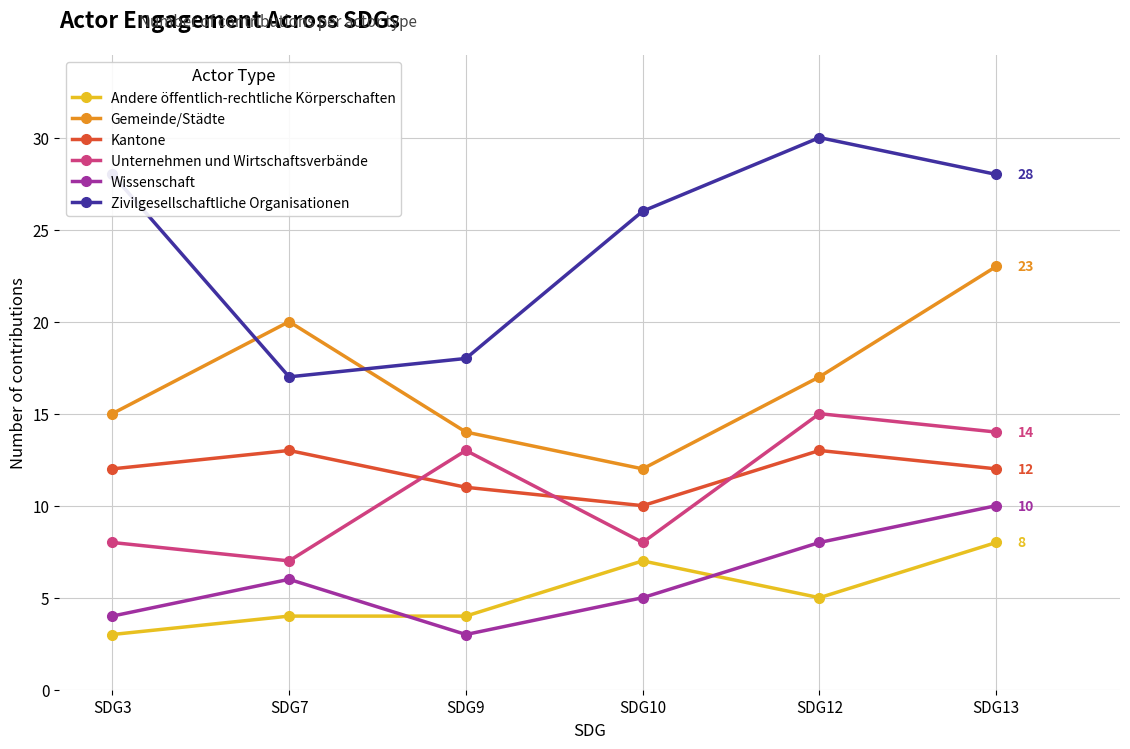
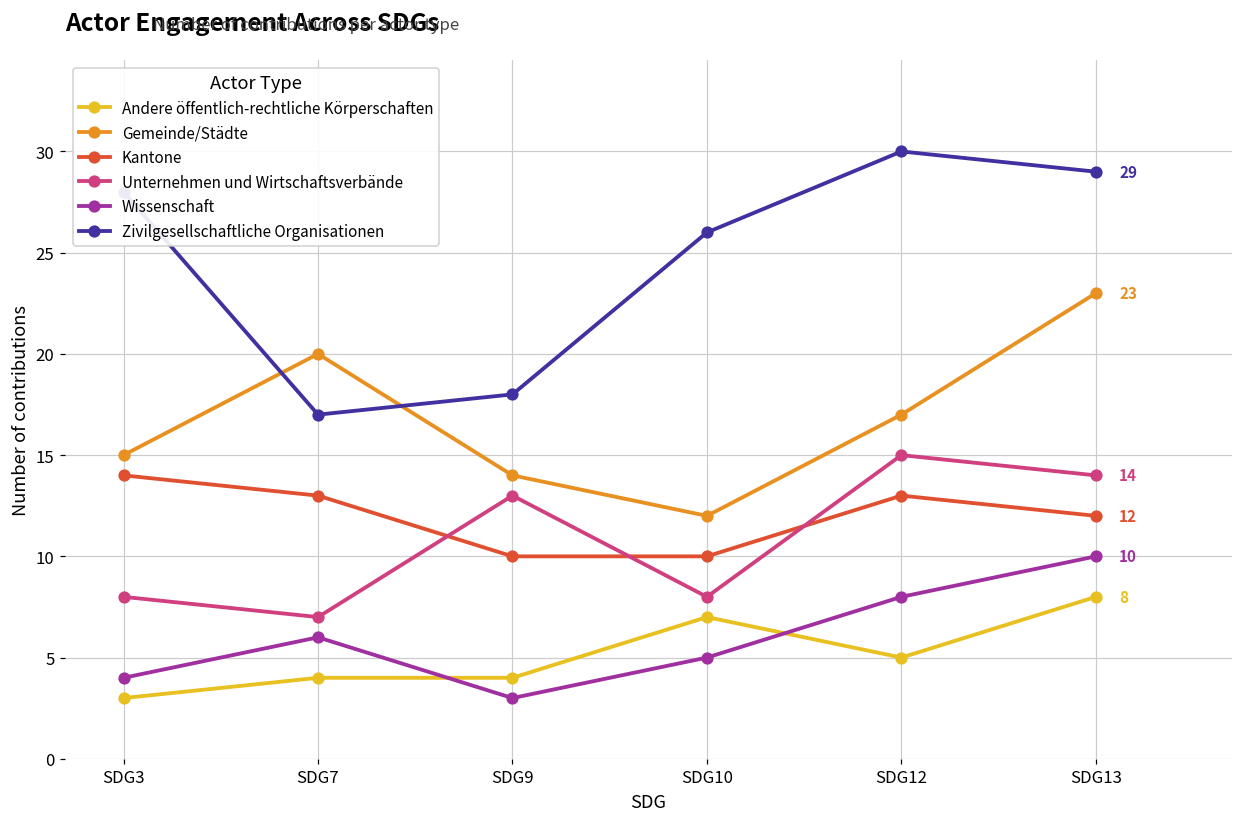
  {
    "Kantone": {
-     "SDG3": 12,
+     "SDG3": 14,
      "SDG7": 13,
-     "SDG9": 11,
+     "SDG9": 10,
      "SDG10": 10,
      "SDG12": 13
    },
    "Zivilgesellschaftliche Organisationen": {
-     "SDG13": 28
+     "SDG13": 29
    }
  }
